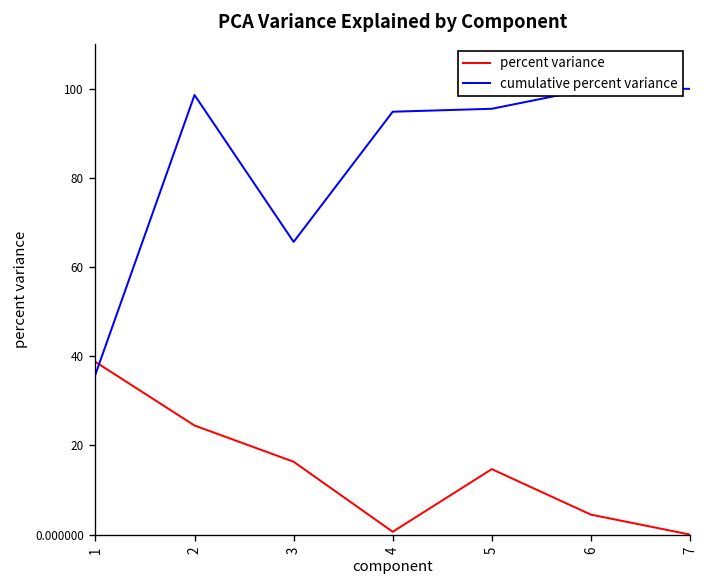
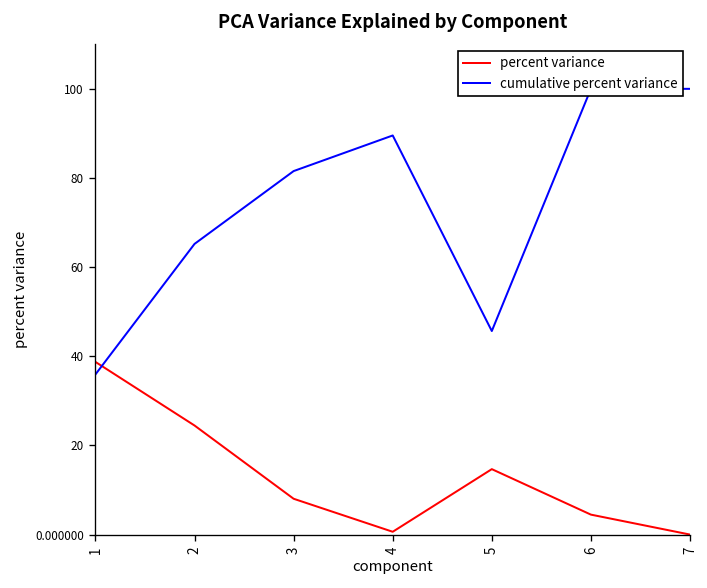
  {
    "percent variance": {
      "1": 39,
      "2": 24,
-     "3": 16,
+     "3": 8,
      "4": 1,
      "5": 15,
      "6": 4,
      "7": 0
    },
    "cumulative percent variance": {
      "1": 36,
-     "2": 99,
-     "3": 66,
-     "4": 95,
-     "5": 96,
+     "2": 65,
+     "3": 82,
+     "4": 90,
+     "5": 46,
      "7": 100
    }
  }
